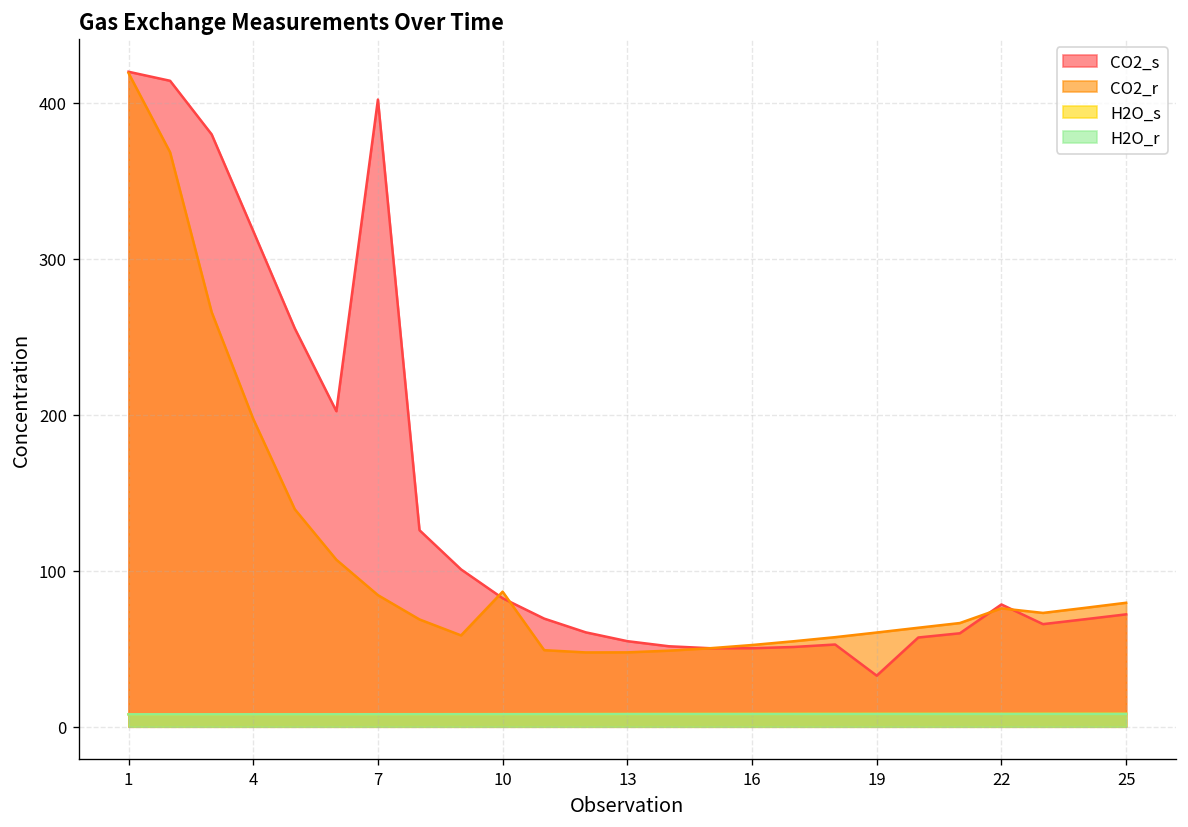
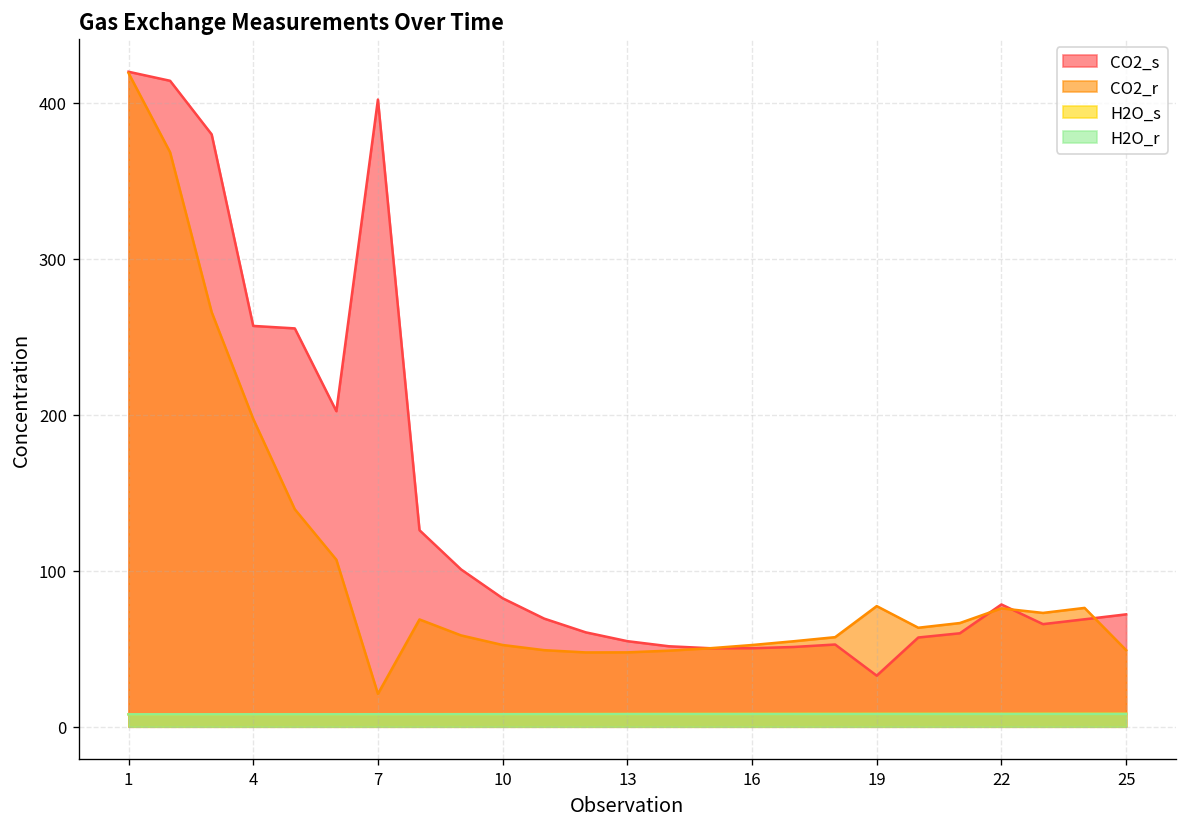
  {
    "CO2_s": {
-     "4": 318,
+     "4": 257,
      "7": 402,
      "10": 82,
      "13": 55,
      "16": 50,
      "19": 33,
      "22": 78,
      "25": 72
    },
    "CO2_r": {
      "4": 197,
-     "7": 84,
-     "10": 87,
+     "7": 21,
+     "10": 52,
      "13": 48,
      "16": 52,
-     "19": 60,
+     "19": 77,
      "22": 76,
-     "25": 79
+     "25": 49
    },
    "H2O_r": {
      "1": 8,
      "4": 8,
      "7": 8,
      "10": 8,
      "13": 8,
      "16": 8,
      "19": 8,
      "22": 8,
      "25": 8
    }
  }
